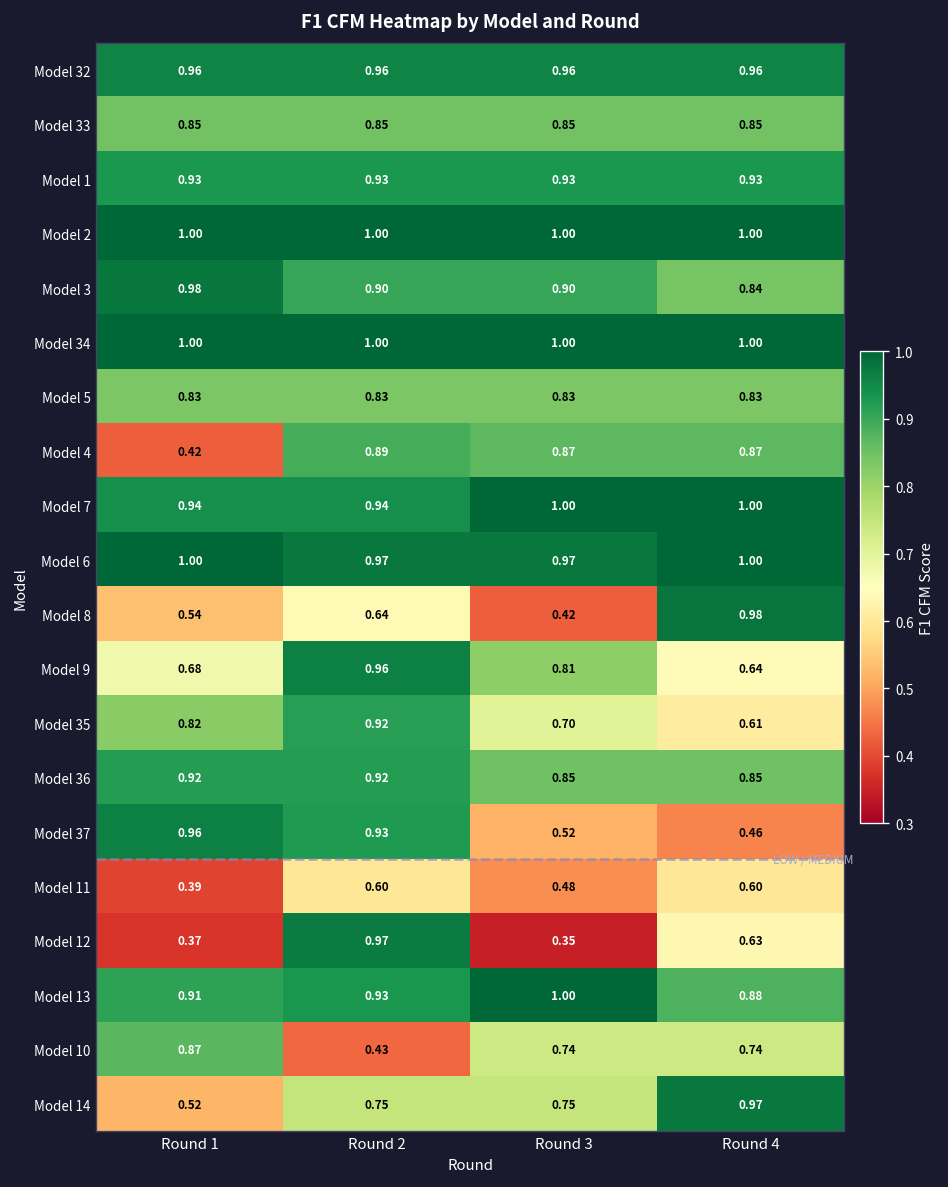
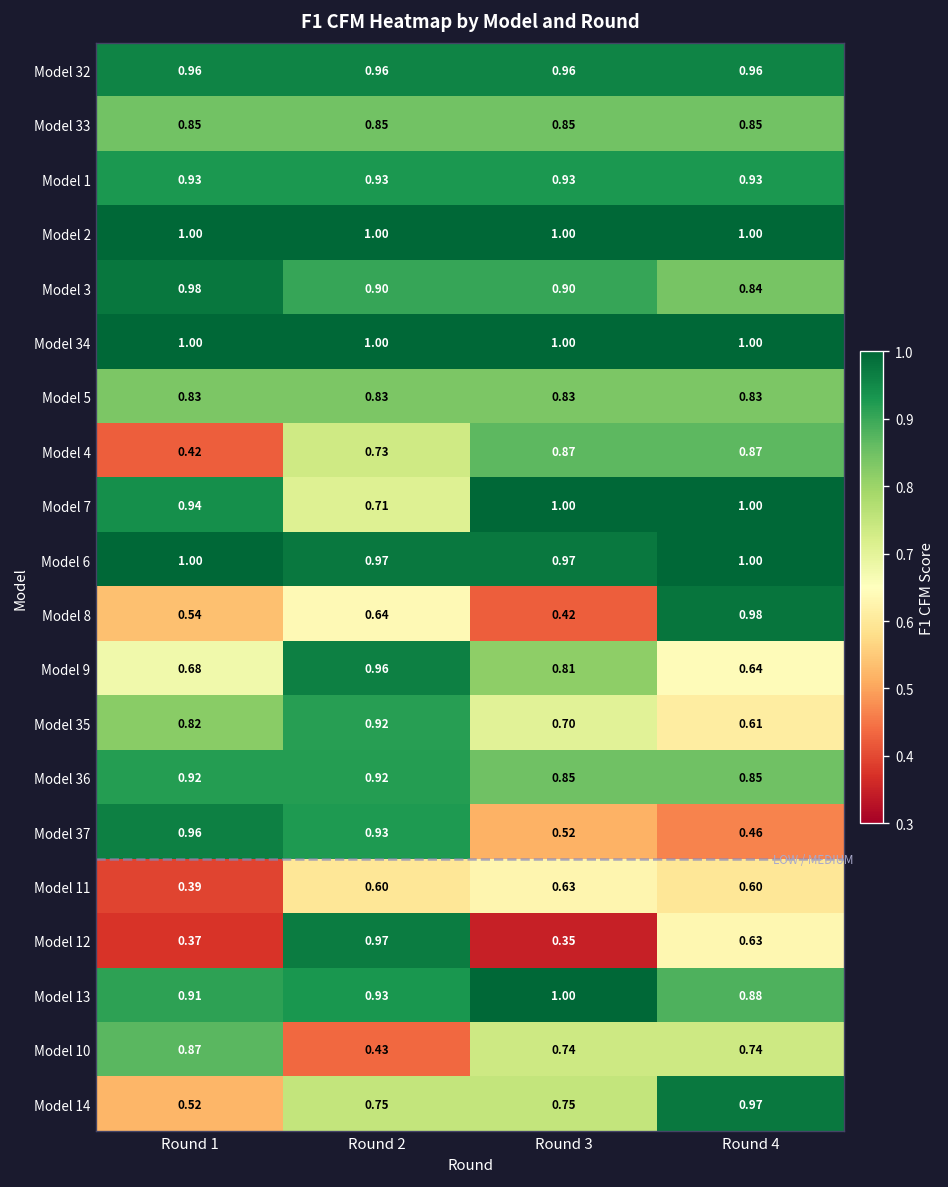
  {
    "Model 32": {
      "Round 1": 0.96,
      "Round 2": 0.96,
      "Round 3": 0.96,
      "Round 4": 0.96
    },
    "Model 33": {
      "Round 1": 0.85,
      "Round 2": 0.85,
      "Round 3": 0.85,
      "Round 4": 0.85
    },
    "Model 1": {
      "Round 1": 0.93,
      "Round 2": 0.93,
      "Round 3": 0.93,
      "Round 4": 0.93
    },
    "Model 2": {
      "Round 1": 1.00,
      "Round 2": 1.00,
      "Round 3": 1.00,
      "Round 4": 1.00
    },
    "Model 3": {
      "Round 1": 0.98,
      "Round 2": 0.90,
      "Round 3": 0.90,
      "Round 4": 0.84
    },
    "Model 34": {
      "Round 1": 1.00,
      "Round 2": 1.00,
      "Round 3": 1.00,
      "Round 4": 1.00
    },
    "Model 5": {
      "Round 1": 0.83,
      "Round 2": 0.83,
      "Round 3": 0.83,
      "Round 4": 0.83
    },
    "Model 4": {
      "Round 1": 0.42,
-     "Round 2": 0.89,
+     "Round 2": 0.73,
      "Round 3": 0.87,
      "Round 4": 0.87
    },
    "Model 7": {
      "Round 1": 0.94,
-     "Round 2": 0.94,
+     "Round 2": 0.71,
      "Round 3": 1.00,
      "Round 4": 1.00
    },
    "Model 6": {
      "Round 1": 1.00,
      "Round 2": 0.97,
      "Round 3": 0.97,
      "Round 4": 1.00
    },
    "Model 8": {
      "Round 1": 0.54,
      "Round 2": 0.64,
      "Round 3": 0.42,
      "Round 4": 0.98
    },
    "Model 9": {
      "Round 1": 0.68,
      "Round 2": 0.96,
      "Round 3": 0.81,
      "Round 4": 0.64
    },
    "Model 35": {
      "Round 1": 0.82,
      "Round 2": 0.92,
      "Round 3": 0.70,
      "Round 4": 0.61
    },
    "Model 36": {
      "Round 1": 0.92,
      "Round 2": 0.92,
      "Round 3": 0.85,
      "Round 4": 0.85
    },
    "Model 37": {
      "Round 1": 0.96,
      "Round 2": 0.93,
      "Round 3": 0.52,
      "Round 4": 0.46
    },
    "Model 11": {
      "Round 1": 0.39,
      "Round 2": 0.60,
-     "Round 3": 0.48
+     "Round 3": 0.63
    },
    "Model 12": {
      "Round 1": 0.37,
      "Round 2": 0.97,
      "Round 3": 0.35,
      "Round 4": 0.63
    },
    "Model 13": {
      "Round 1": 0.91,
      "Round 2": 0.93,
      "Round 3": 1.00,
      "Round 4": 0.88
    },
    "Model 10": {
      "Round 1": 0.87,
      "Round 2": 0.43,
      "Round 3": 0.74,
      "Round 4": 0.74
    },
    "Model 14": {
      "Round 1": 0.52,
      "Round 2": 0.75,
      "Round 3": 0.75,
      "Round 4": 0.97
    }
  }
